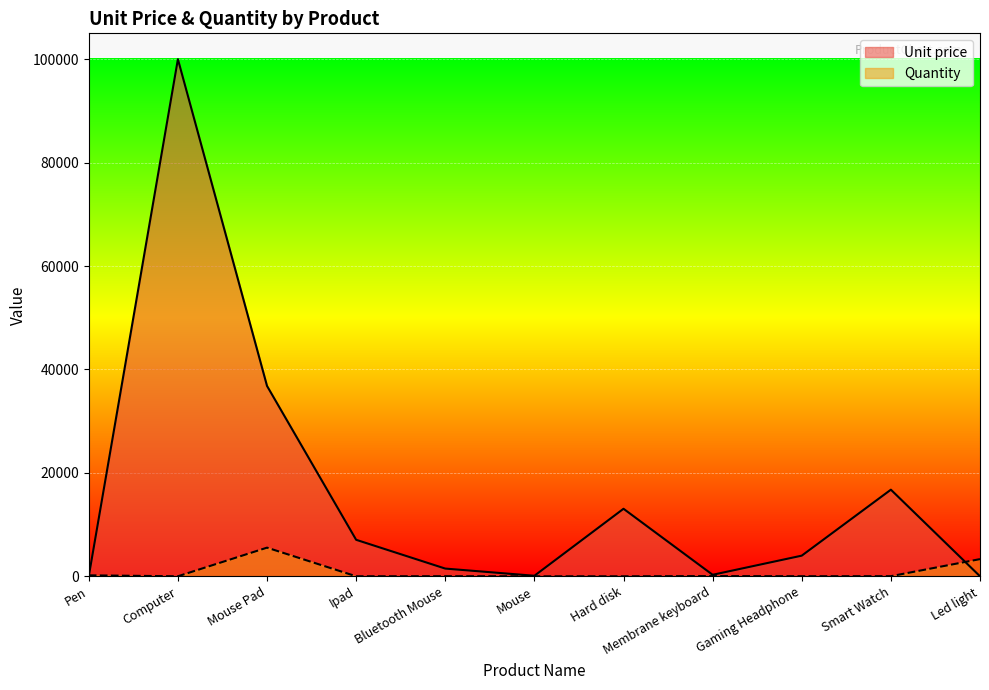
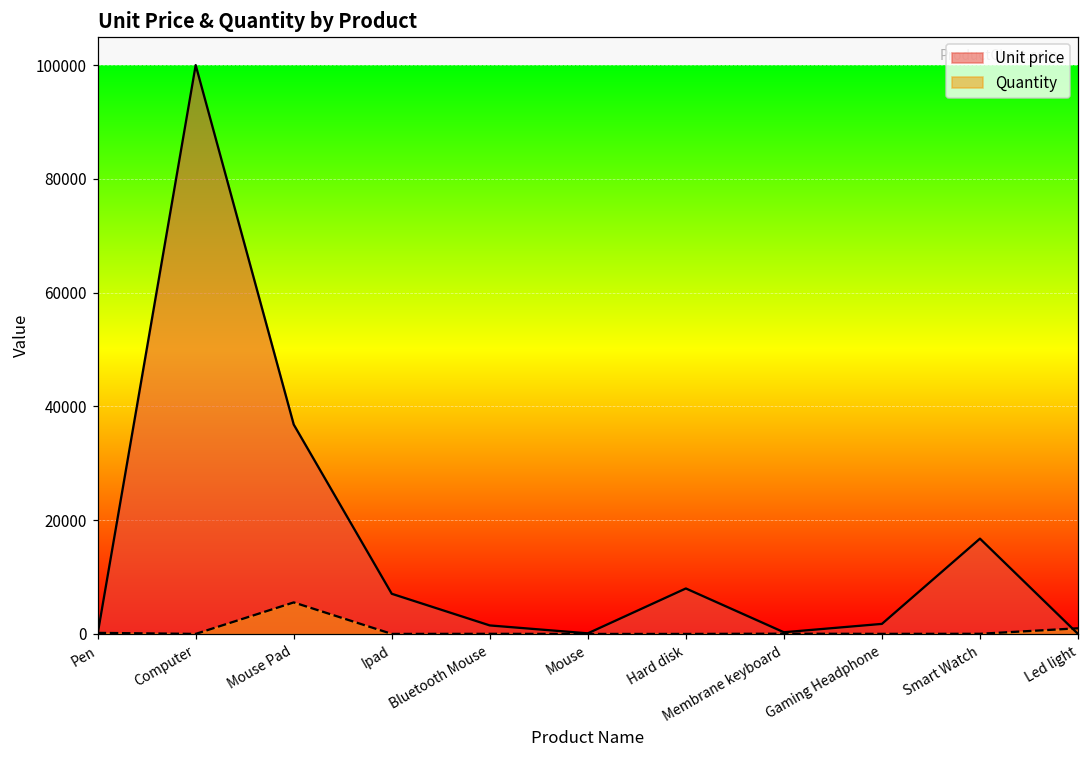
  {
    "Unit price": {
      "Computer": 100000,
      "Mouse Pad": 37000,
      "Ipad": 7000,
      "Bluetooth Mouse": 2000,
-     "Hard disk": 13000,
-     "Gaming Headphone": 4000,
+     "Hard disk": 8000,
+     "Gaming Headphone": 2000,
      "Smart Watch": 17000,
      "Led light": 0
    },
    "Quantity": {
      "Computer": 0,
      "Mouse Pad": 6000,
      "Ipad": 0,
      "Bluetooth Mouse": 0,
      "Hard disk": 0,
      "Gaming Headphone": 0,
      "Smart Watch": 0,
-     "Led light": 3000
+     "Led light": 1000
    }
  }
